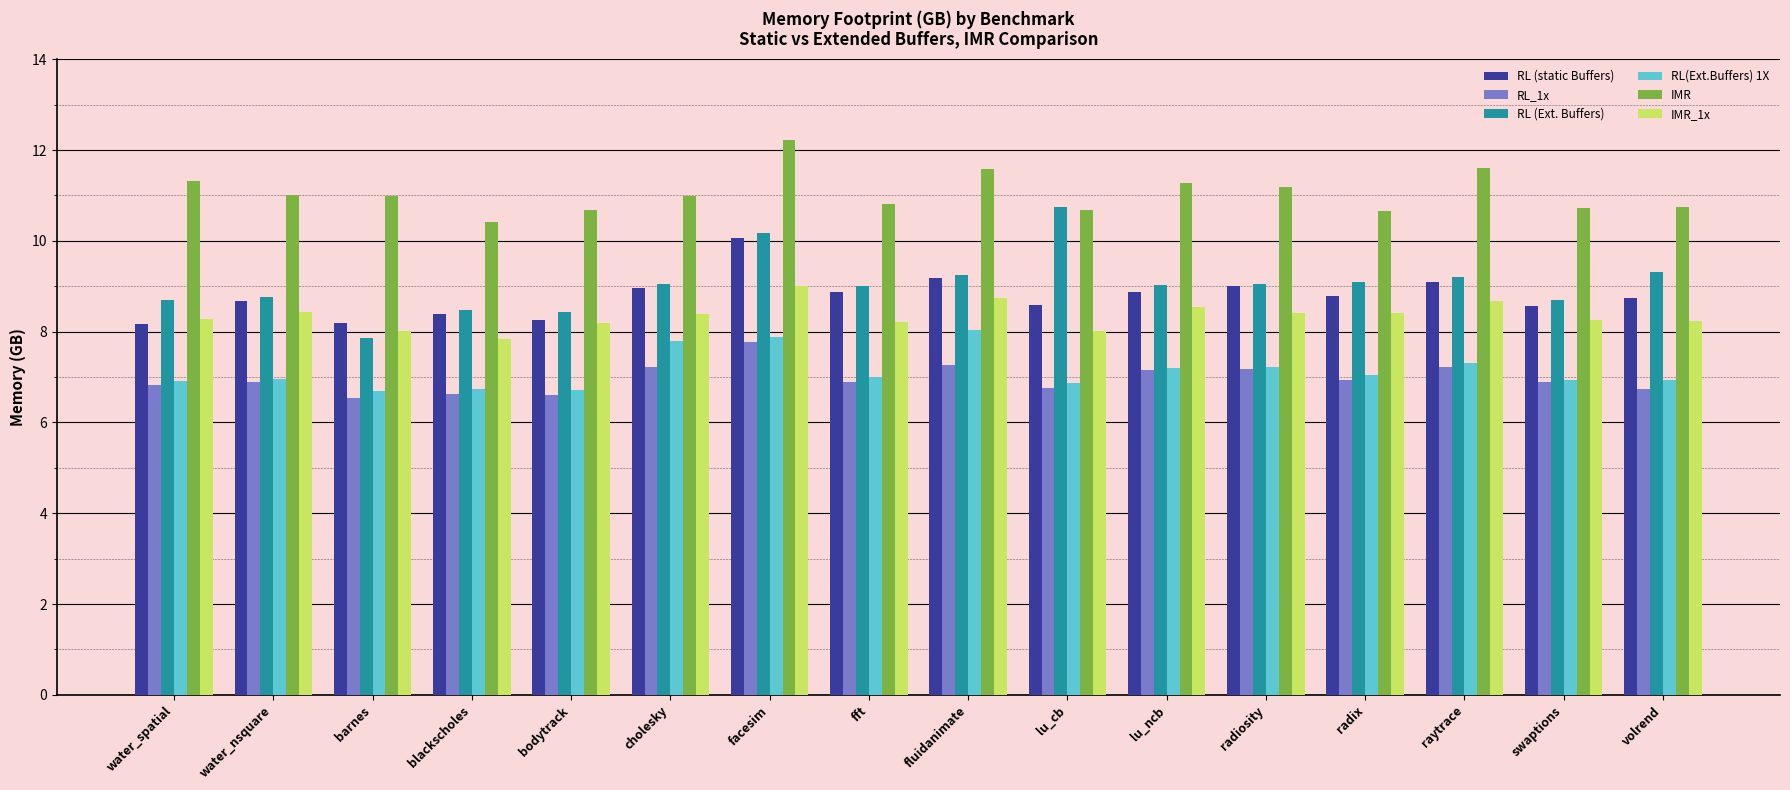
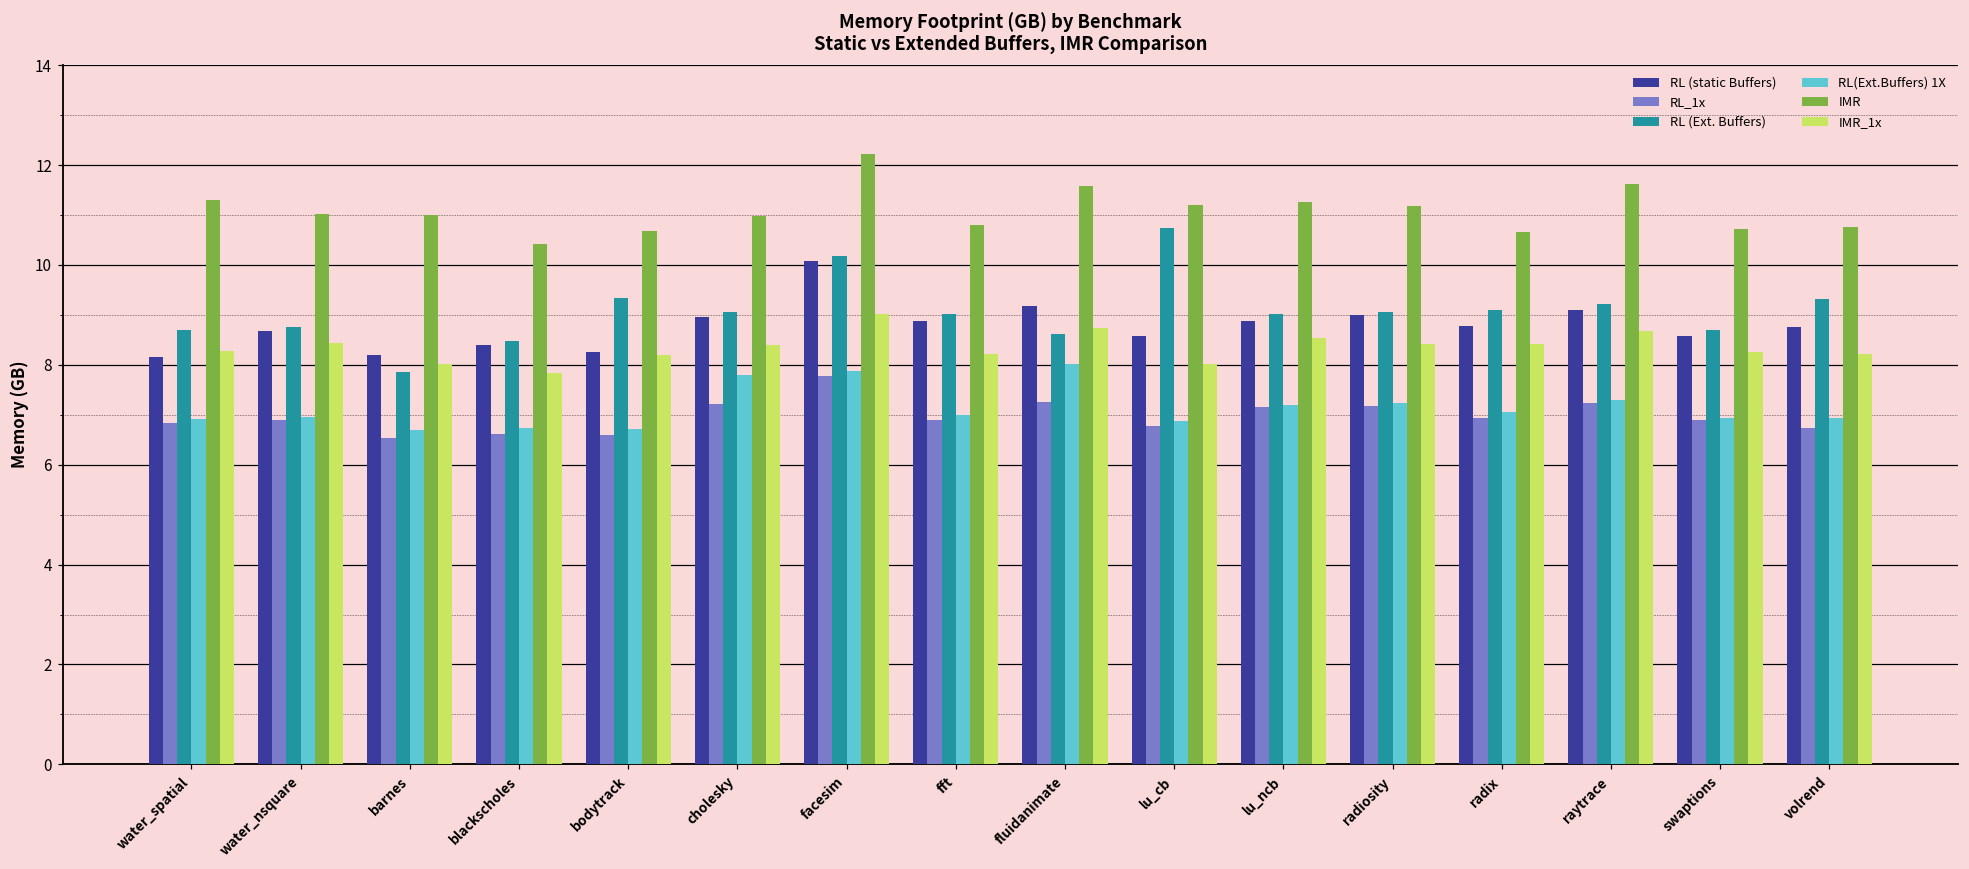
  {
    "RL (static Buffers)": {
      "water_spatial": 8.2,
      "water_nsquare": 8.7,
      "barnes": 8.2,
      "blackscholes": 8.4,
      "bodytrack": 8.3,
      "cholesky": 9.0,
      "facesim": 10.1,
      "fft": 8.9,
      "fluidanimate": 9.2,
      "lu_cb": 8.6,
      "lu_ncb": 8.9,
      "radiosity": 9.0,
      "radix": 8.8,
      "raytrace": 9.1,
      "swaptions": 8.6,
      "volrend": 8.7
    },
    "RL_1x": {
      "water_spatial": 6.8,
      "water_nsquare": 6.9,
      "barnes": 6.5,
      "blackscholes": 6.6,
      "bodytrack": 6.6,
      "cholesky": 7.2,
      "facesim": 7.8,
      "fft": 6.9,
      "fluidanimate": 7.3,
      "lu_cb": 6.8,
      "lu_ncb": 7.2,
      "radiosity": 7.2,
      "radix": 6.9,
      "raytrace": 7.2,
      "swaptions": 6.9,
      "volrend": 6.7
    },
    "RL (Ext. Buffers)": {
      "water_spatial": 8.7,
      "water_nsquare": 8.8,
      "barnes": 7.9,
      "blackscholes": 8.5,
-     "bodytrack": 8.4,
+     "bodytrack": 9.3,
      "cholesky": 9.1,
      "facesim": 10.2,
      "fft": 9.0,
-     "fluidanimate": 9.2,
+     "fluidanimate": 8.6,
      "lu_cb": 10.7,
      "lu_ncb": 9.0,
      "radiosity": 9.1,
      "radix": 9.1,
      "raytrace": 9.2,
      "swaptions": 8.7,
      "volrend": 9.3
    },
    "RL(Ext.Buffers) 1X": {
      "water_spatial": 6.9,
      "water_nsquare": 7.0,
      "barnes": 6.7,
      "blackscholes": 6.7,
      "bodytrack": 6.7,
      "cholesky": 7.8,
      "facesim": 7.9,
      "fft": 7.0,
      "fluidanimate": 8.0,
      "lu_cb": 6.9,
      "lu_ncb": 7.2,
      "radiosity": 7.2,
      "radix": 7.1,
      "raytrace": 7.3,
      "swaptions": 6.9,
      "volrend": 6.9
    },
    "IMR": {
      "water_spatial": 11.3,
      "water_nsquare": 11.0,
      "barnes": 11.0,
      "blackscholes": 10.4,
      "bodytrack": 10.7,
      "cholesky": 11.0,
      "facesim": 12.2,
      "fft": 10.8,
      "fluidanimate": 11.6,
-     "lu_cb": 10.7,
+     "lu_cb": 11.2,
      "lu_ncb": 11.3,
      "radiosity": 11.2,
      "radix": 10.7,
      "raytrace": 11.6,
      "swaptions": 10.7,
      "volrend": 10.8
    },
    "IMR_1x": {
      "water_spatial": 8.3,
      "water_nsquare": 8.4,
      "barnes": 8.0,
      "blackscholes": 7.8,
      "bodytrack": 8.2,
      "cholesky": 8.4,
      "facesim": 9.0,
      "fft": 8.2,
      "fluidanimate": 8.7,
      "lu_cb": 8.0,
      "lu_ncb": 8.5,
      "radiosity": 8.4,
      "radix": 8.4,
      "raytrace": 8.7,
      "swaptions": 8.3,
      "volrend": 8.2
    }
  }
